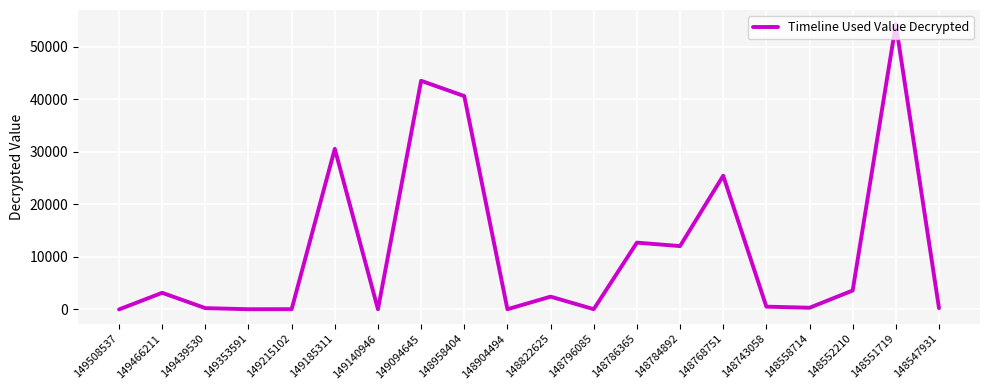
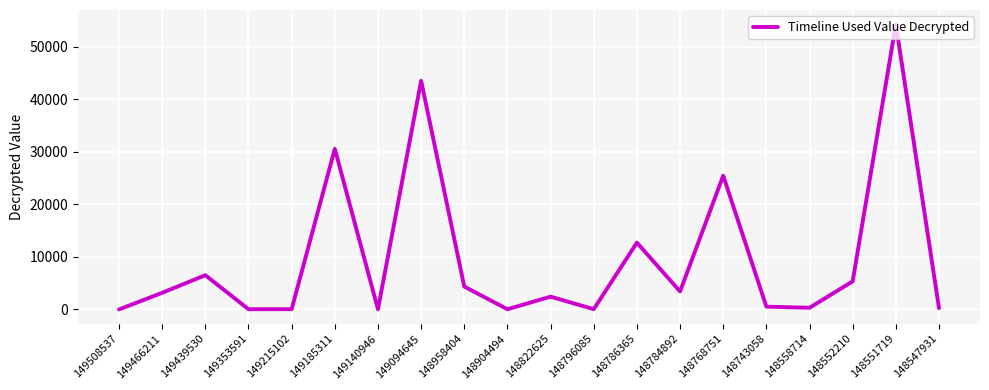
  {
    "149508537": 0,
    "149466211": 3000,
-   "149439530": 0,
+   "149439530": 7000,
    "149353591": 0,
    "149215102": 0,
    "149185311": 31000,
    "149140946": 0,
    "149094645": 43000,
-   "148958404": 41000,
+   "148958404": 4000,
    "148904494": 0,
    "148822625": 2000,
    "148796085": 0,
    "148786365": 13000,
-   "148784892": 12000,
+   "148784892": 3000,
    "148768751": 25000,
    "148743058": 1000,
    "148558714": 0,
-   "148552210": 4000,
+   "148552210": 5000,
    "148547931": 0
  }
